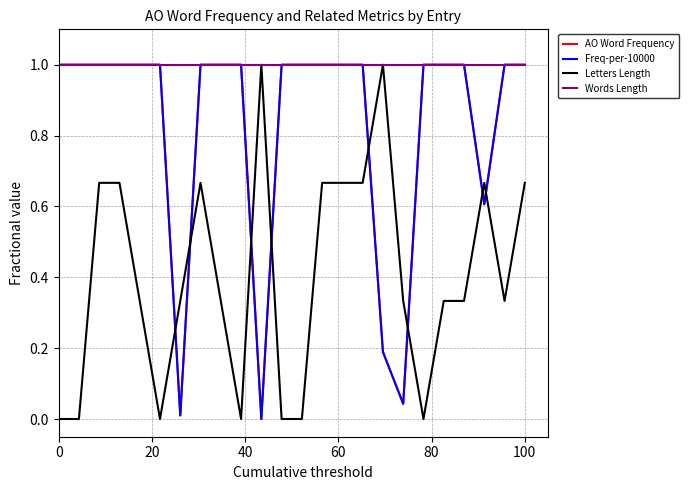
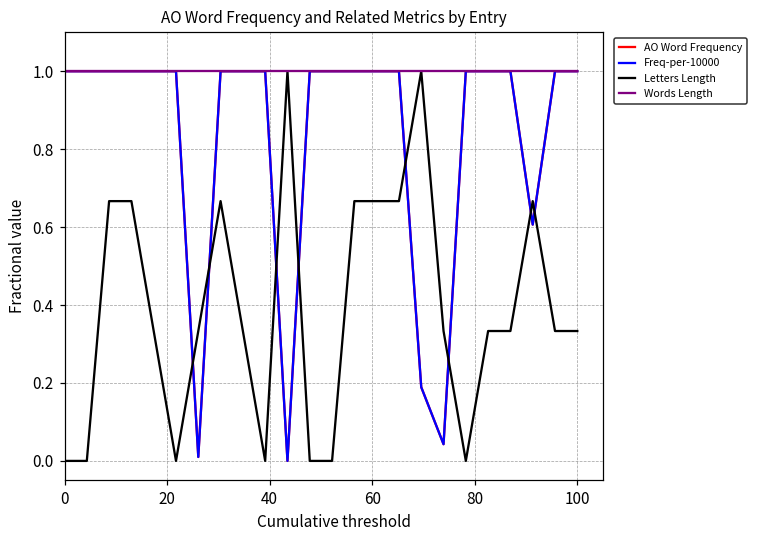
  {
    "Letters Length": {
      "0": 0.00,
-     "100": 0.67
+     "100": 0.33
    }
  }
